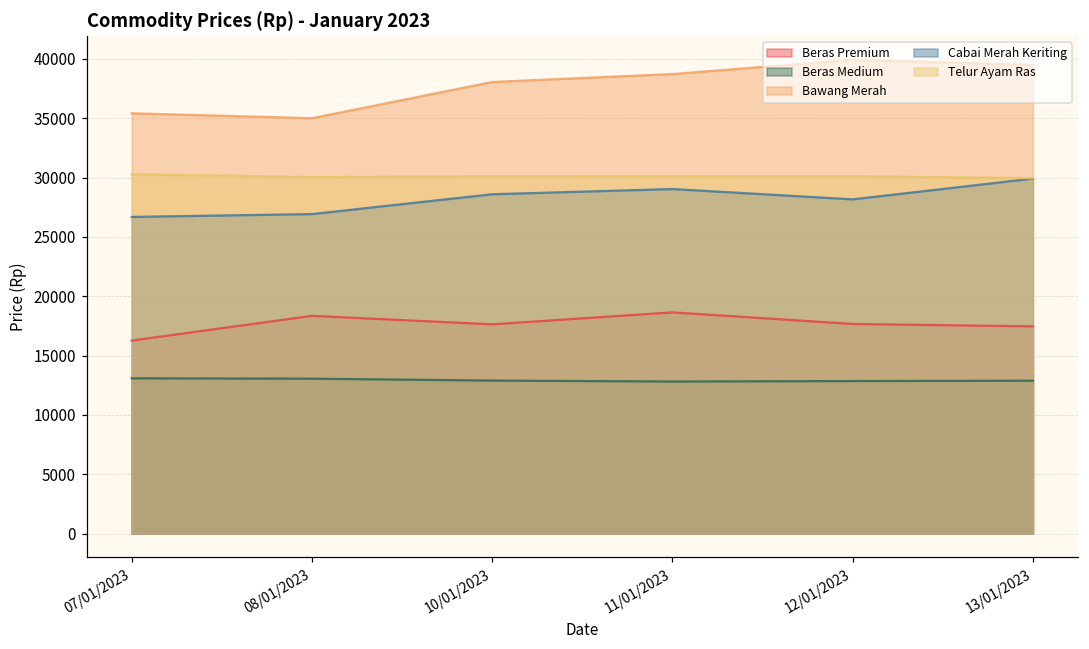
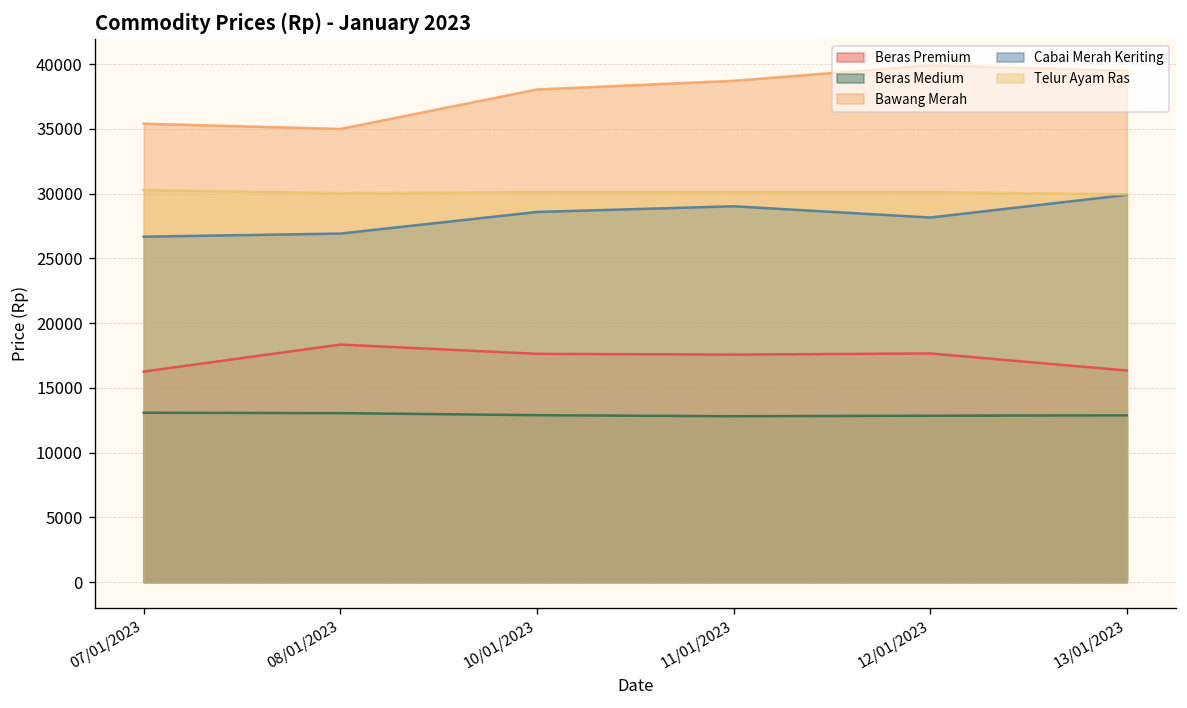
  {
    "Beras Premium": {
      "07/01/2023": 16300,
      "08/01/2023": 18300,
      "10/01/2023": 17600,
-     "11/01/2023": 18600,
+     "11/01/2023": 17600,
      "12/01/2023": 17700,
-     "13/01/2023": 17500
+     "13/01/2023": 16300
    }
  }
